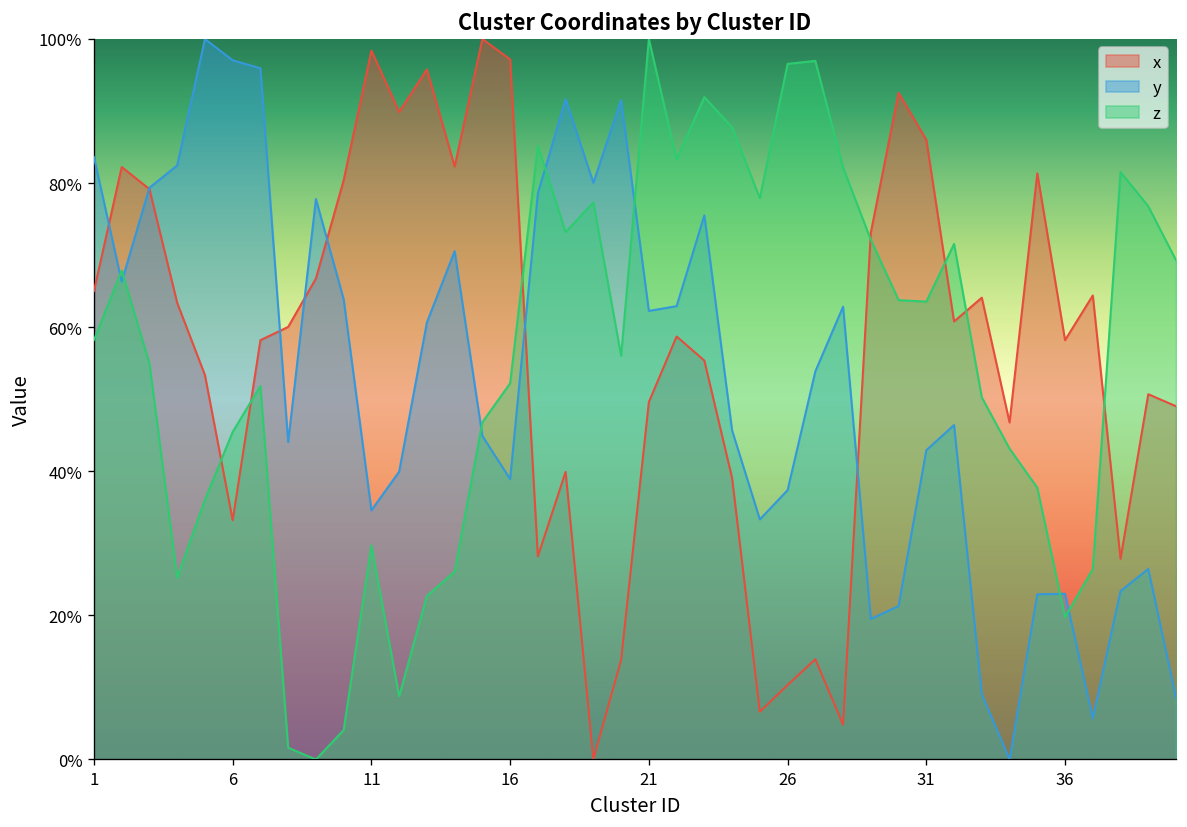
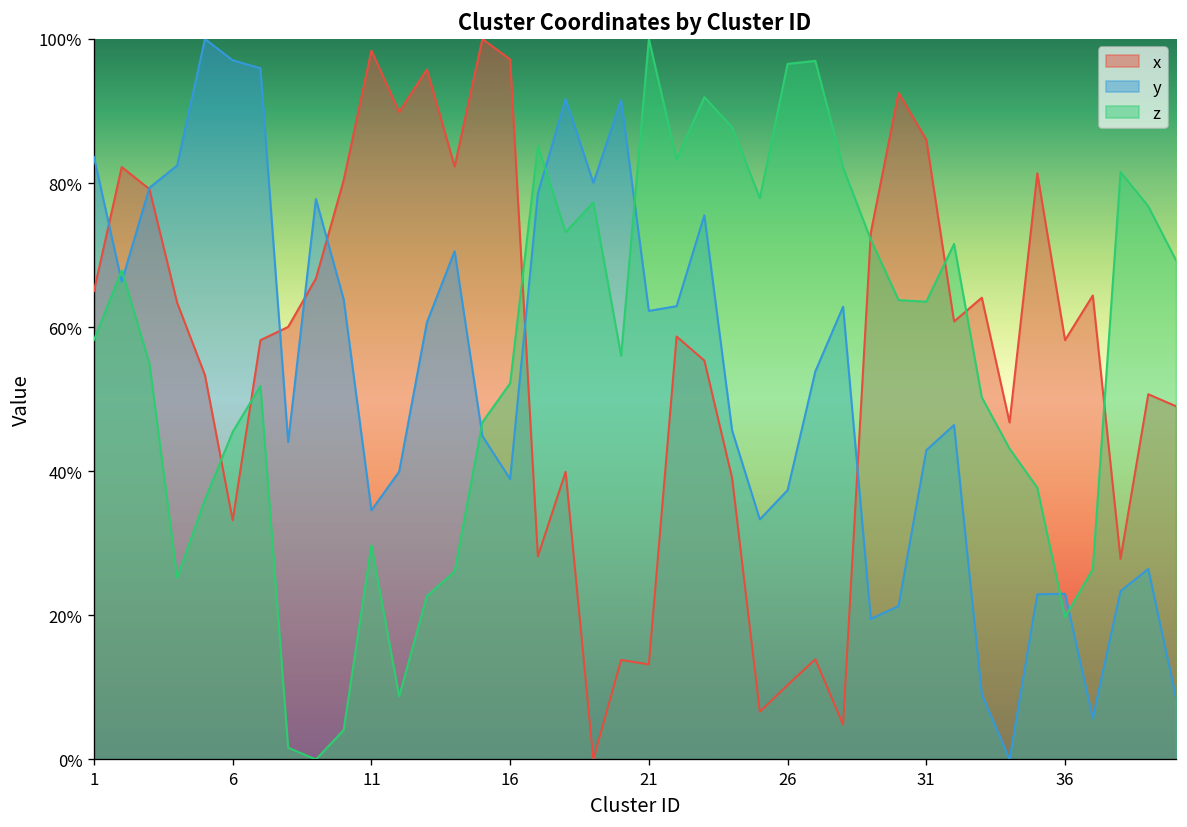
  {
    "x": {
      "1": "65%",
      "6": "33%",
      "11": "98%",
      "16": "97%",
-     "21": "50%",
+     "21": "13%",
      "26": "10%",
      "31": "86%",
      "36": "58%"
    },
    "y": {
      "1": "84%",
      "6": "97%",
      "11": "35%",
      "16": "39%",
      "21": "62%",
      "26": "37%",
      "31": "43%",
      "36": "23%"
    },
    "z": {
      "1": "58%",
      "6": "45%",
      "11": "30%",
      "16": "52%",
      "21": "100%",
      "26": "97%",
      "31": "64%",
      "36": "20%"
    }
  }
